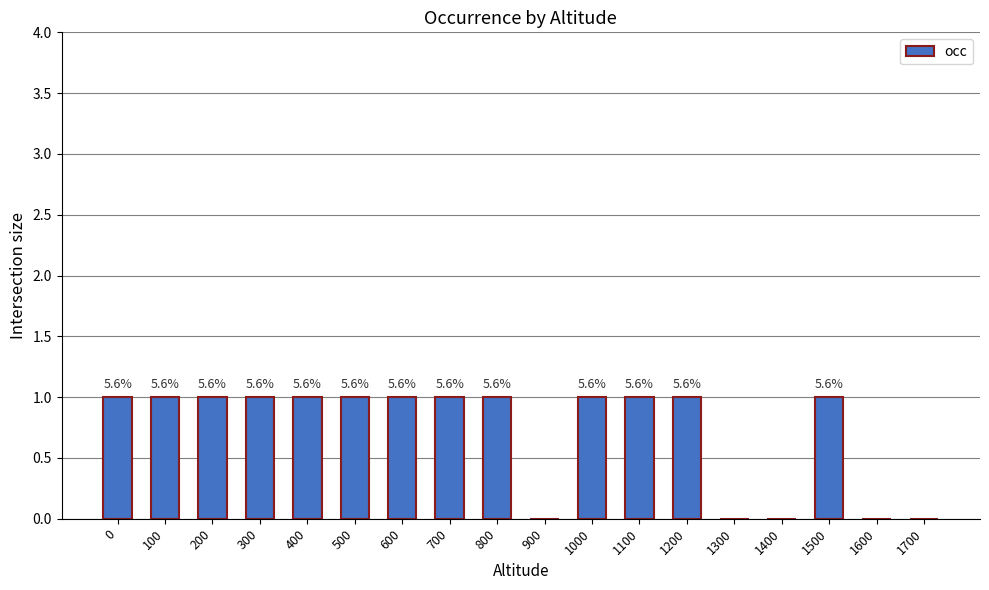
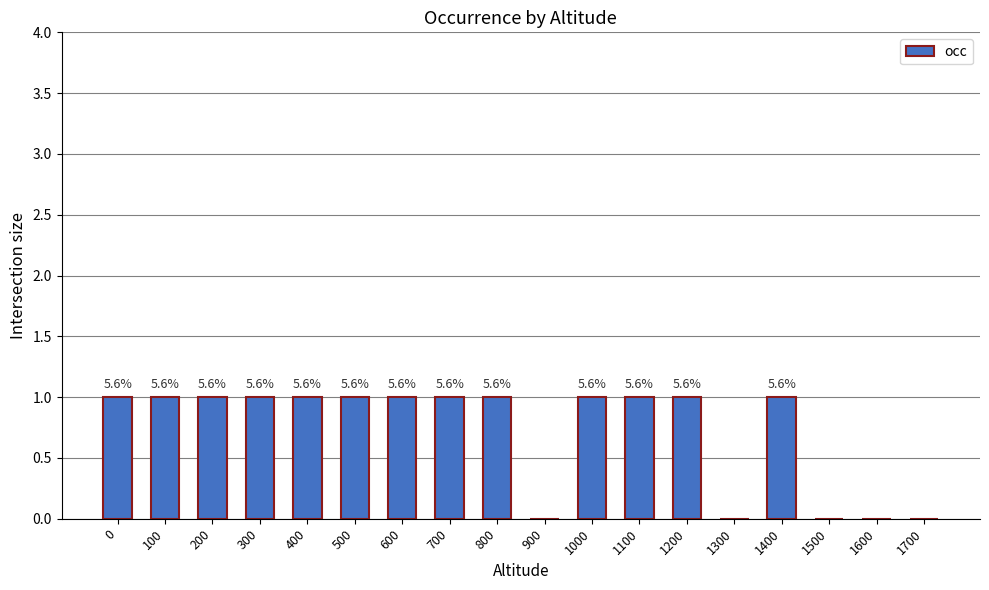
  {
    "900": 0,
    "1300": 0,
-   "1400": 0,
-   "1500": 1,
+   "1400": 1,
+   "1500": 0,
    "1600": 0,
    "1700": 0
  }
